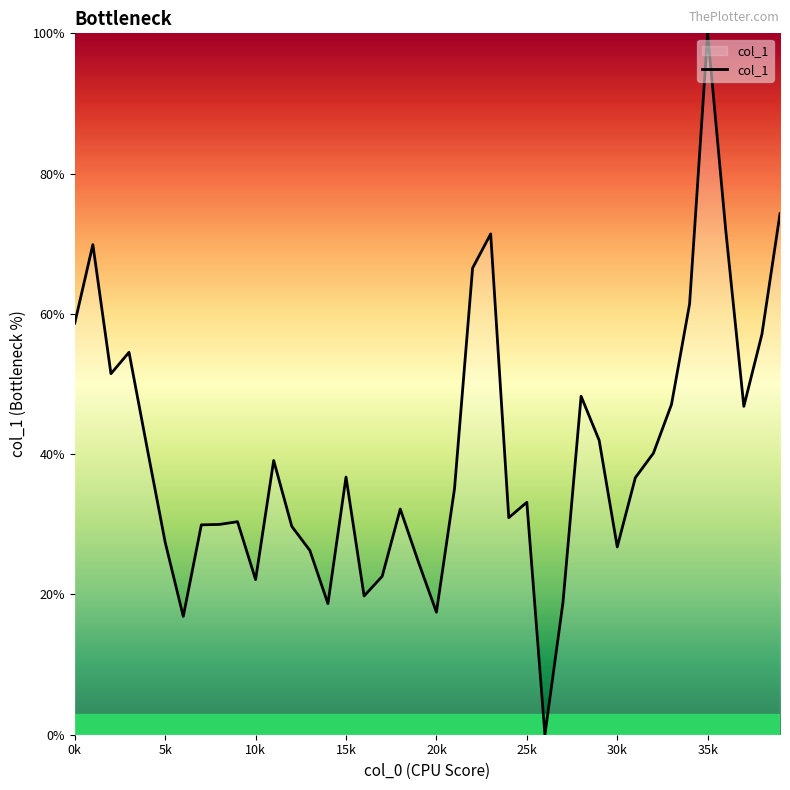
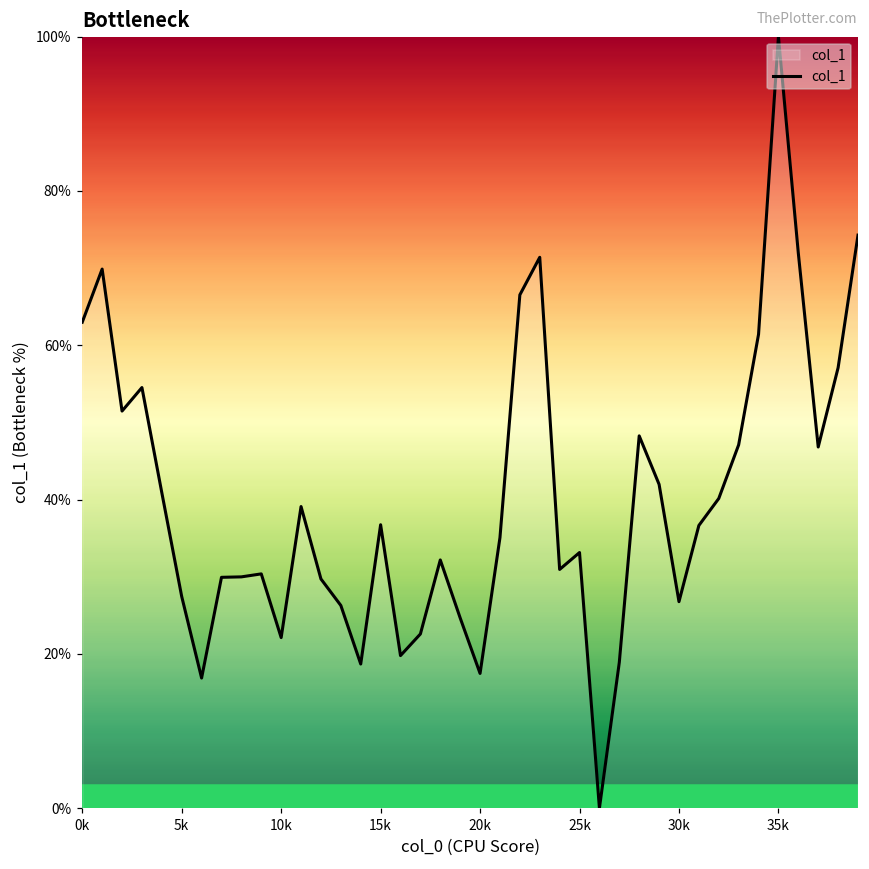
  {
-   "0k": "59%",
+   "0k": "63%",
    "5k": "27%",
    "10k": "22%",
    "15k": "37%",
    "20k": "17%",
    "25k": "33%",
    "30k": "27%",
    "35k": "100%"
  }
